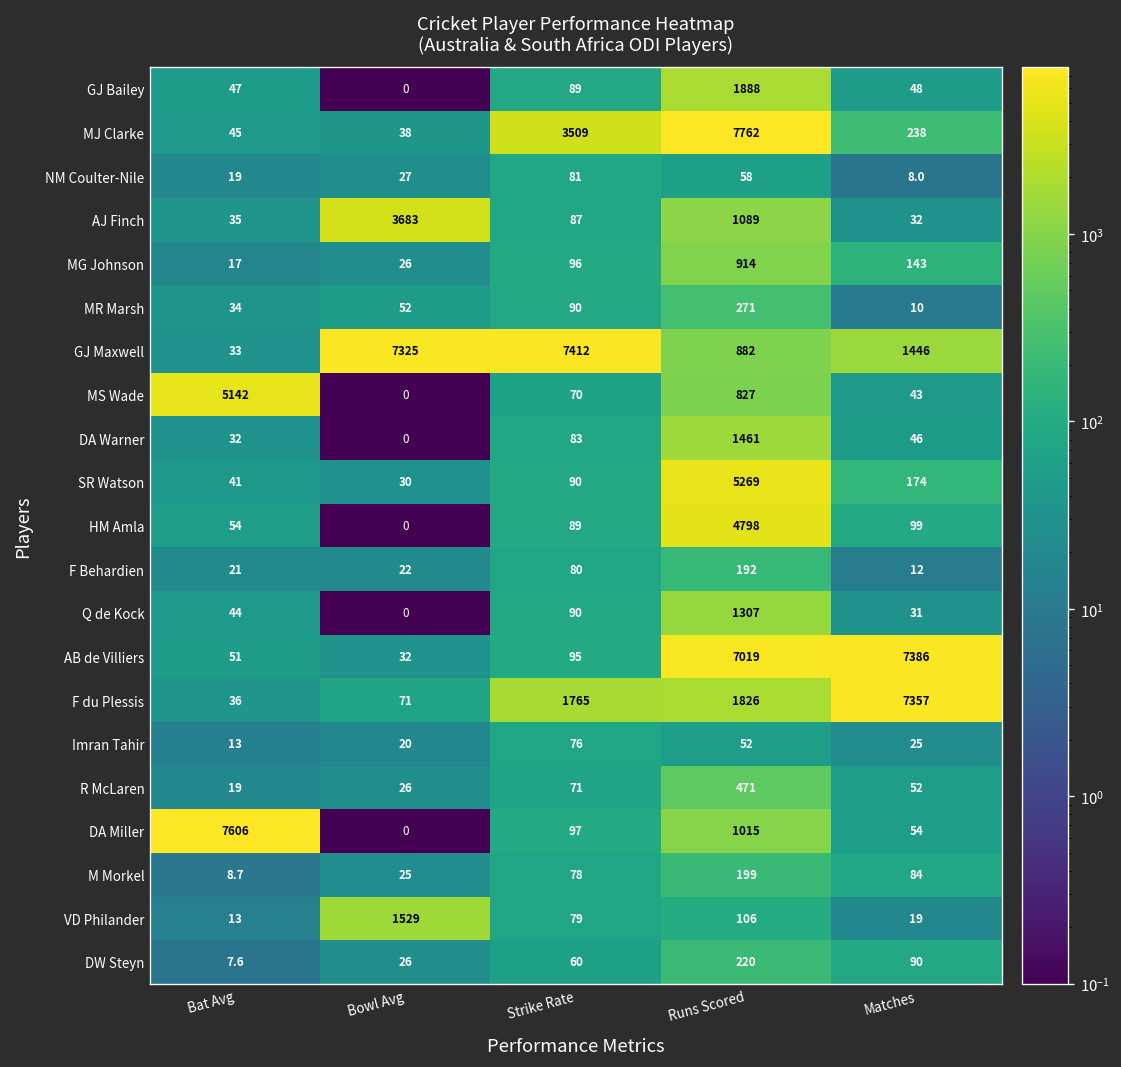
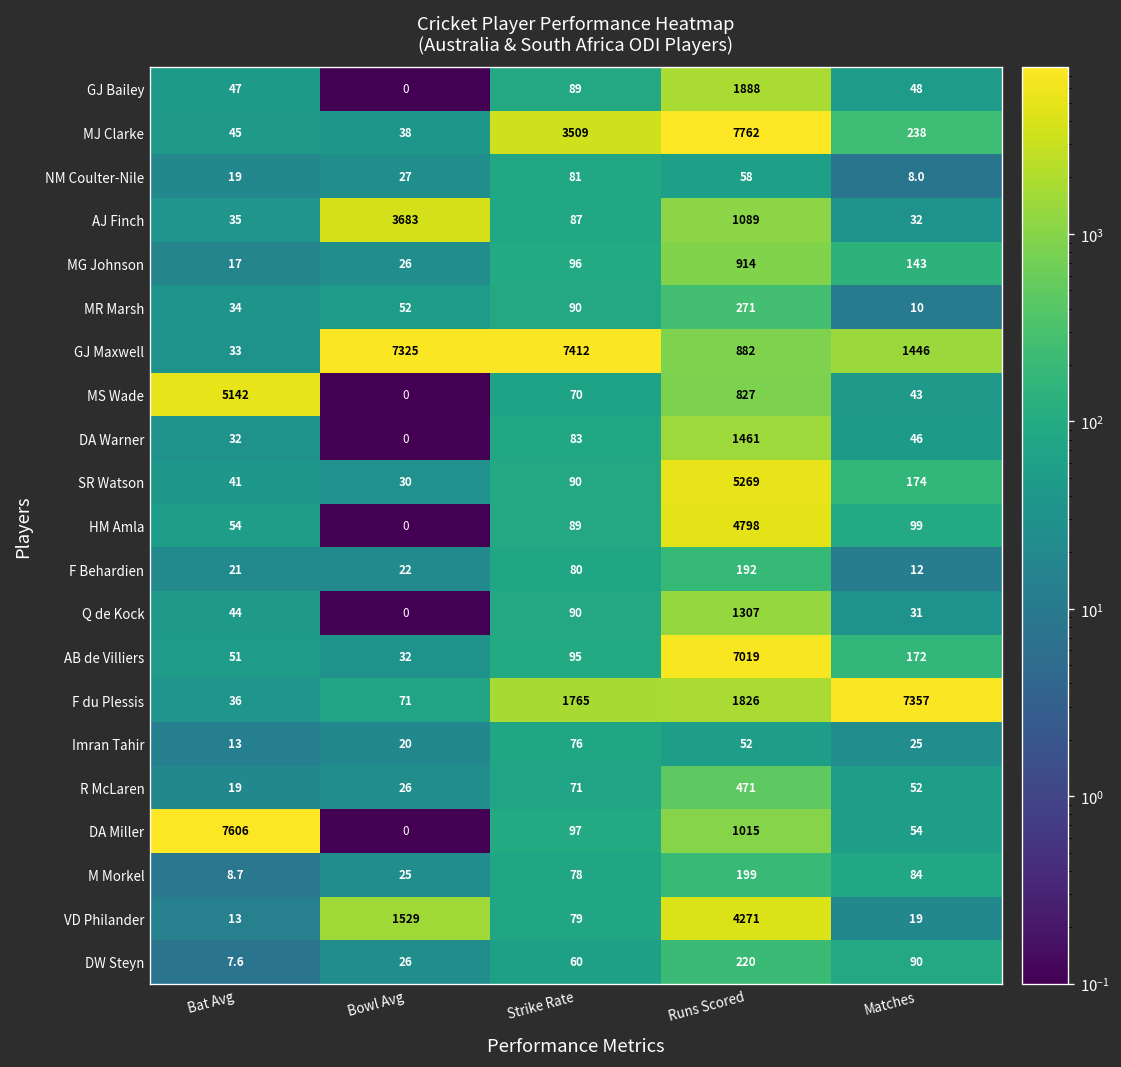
  {
    "GJ Bailey": {
      "Bat Avg": 47,
      "Bowl Avg": 0,
      "Strike Rate": 89,
      "Runs Scored": 1888,
      "Matches": 48
    },
    "MJ Clarke": {
      "Bat Avg": 45,
      "Bowl Avg": 38,
      "Strike Rate": 3509,
      "Runs Scored": 7762,
      "Matches": 238
    },
    "NM Coulter-Nile": {
      "Bat Avg": 19,
      "Bowl Avg": 27,
      "Strike Rate": 81,
      "Runs Scored": 58,
      "Matches": 8.0
    },
    "AJ Finch": {
      "Bat Avg": 35,
      "Bowl Avg": 3683,
      "Strike Rate": 87,
      "Runs Scored": 1089,
      "Matches": 32
    },
    "MG Johnson": {
      "Bat Avg": 17,
      "Bowl Avg": 26,
      "Strike Rate": 96,
      "Runs Scored": 914,
      "Matches": 143
    },
    "MR Marsh": {
      "Bat Avg": 34,
      "Bowl Avg": 52,
      "Strike Rate": 90,
      "Runs Scored": 271,
      "Matches": 10
    },
    "GJ Maxwell": {
      "Bat Avg": 33,
      "Bowl Avg": 7325,
      "Strike Rate": 7412,
      "Runs Scored": 882,
      "Matches": 1446
    },
    "MS Wade": {
      "Bat Avg": 5142,
      "Bowl Avg": 0,
      "Strike Rate": 70,
      "Runs Scored": 827,
      "Matches": 43
    },
    "DA Warner": {
      "Bat Avg": 32,
      "Bowl Avg": 0,
      "Strike Rate": 83,
      "Runs Scored": 1461,
      "Matches": 46
    },
    "SR Watson": {
      "Bat Avg": 41,
      "Bowl Avg": 30,
      "Strike Rate": 90,
      "Runs Scored": 5269,
      "Matches": 174
    },
    "HM Amla": {
      "Bat Avg": 54,
      "Bowl Avg": 0,
      "Strike Rate": 89,
      "Runs Scored": 4798,
      "Matches": 99
    },
    "F Behardien": {
      "Bat Avg": 21,
      "Bowl Avg": 22,
      "Strike Rate": 80,
      "Runs Scored": 192,
      "Matches": 12
    },
    "Q de Kock": {
      "Bat Avg": 44,
      "Bowl Avg": 0,
      "Strike Rate": 90,
      "Runs Scored": 1307,
      "Matches": 31
    },
    "AB de Villiers": {
      "Bat Avg": 51,
      "Bowl Avg": 32,
      "Strike Rate": 95,
      "Runs Scored": 7019,
-     "Matches": 7386
+     "Matches": 172
    },
    "F du Plessis": {
      "Bat Avg": 36,
      "Bowl Avg": 71,
      "Strike Rate": 1765,
      "Runs Scored": 1826,
      "Matches": 7357
    },
    "Imran Tahir": {
      "Bat Avg": 13,
      "Bowl Avg": 20,
      "Strike Rate": 76,
      "Runs Scored": 52,
      "Matches": 25
    },
    "R McLaren": {
      "Bat Avg": 19,
      "Bowl Avg": 26,
      "Strike Rate": 71,
      "Runs Scored": 471,
      "Matches": 52
    },
    "DA Miller": {
      "Bat Avg": 7606,
      "Bowl Avg": 0,
      "Strike Rate": 97,
      "Runs Scored": 1015,
      "Matches": 54
    },
    "M Morkel": {
      "Bat Avg": 8.7,
      "Bowl Avg": 25,
      "Strike Rate": 78,
      "Runs Scored": 199,
      "Matches": 84
    },
    "VD Philander": {
      "Bat Avg": 13,
      "Bowl Avg": 1529,
      "Strike Rate": 79,
-     "Runs Scored": 106,
+     "Runs Scored": 4271,
      "Matches": 19
    },
    "DW Steyn": {
      "Bat Avg": 7.6,
      "Bowl Avg": 26,
      "Strike Rate": 60,
      "Runs Scored": 220,
      "Matches": 90
    }
  }
